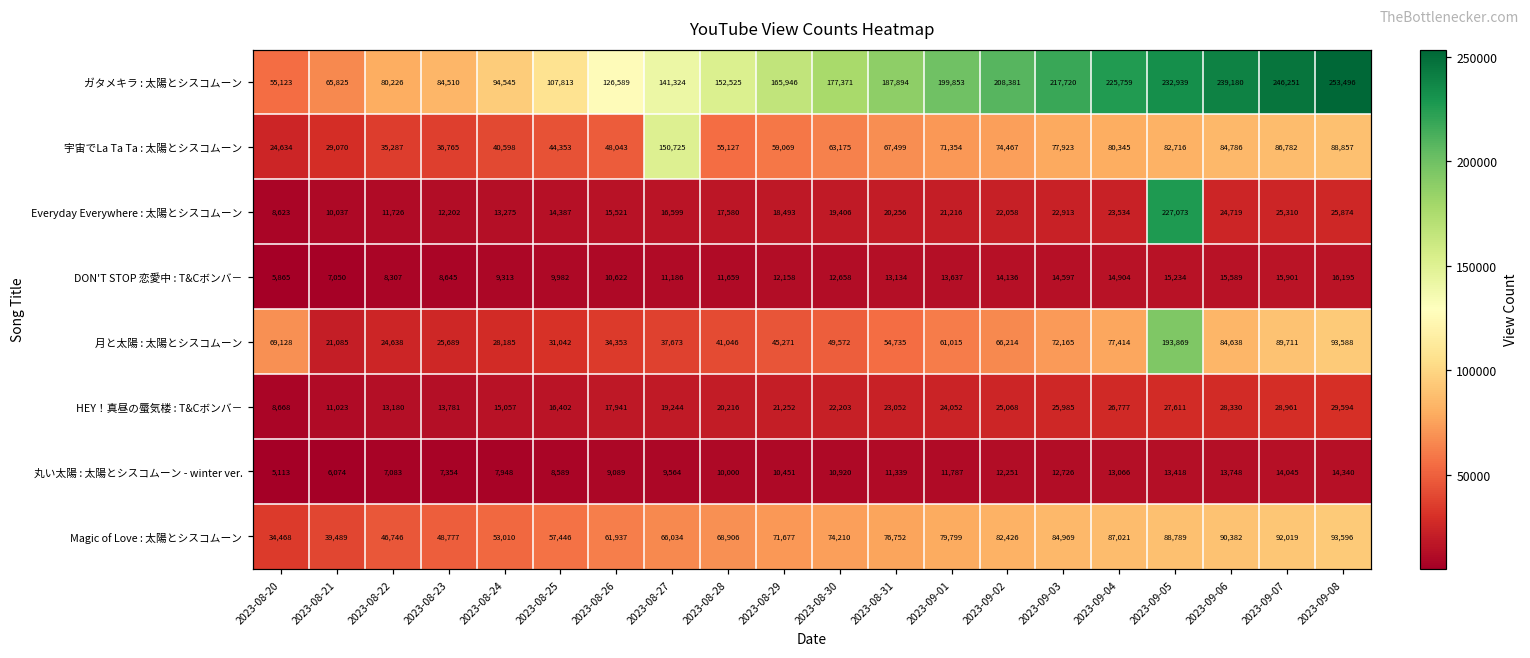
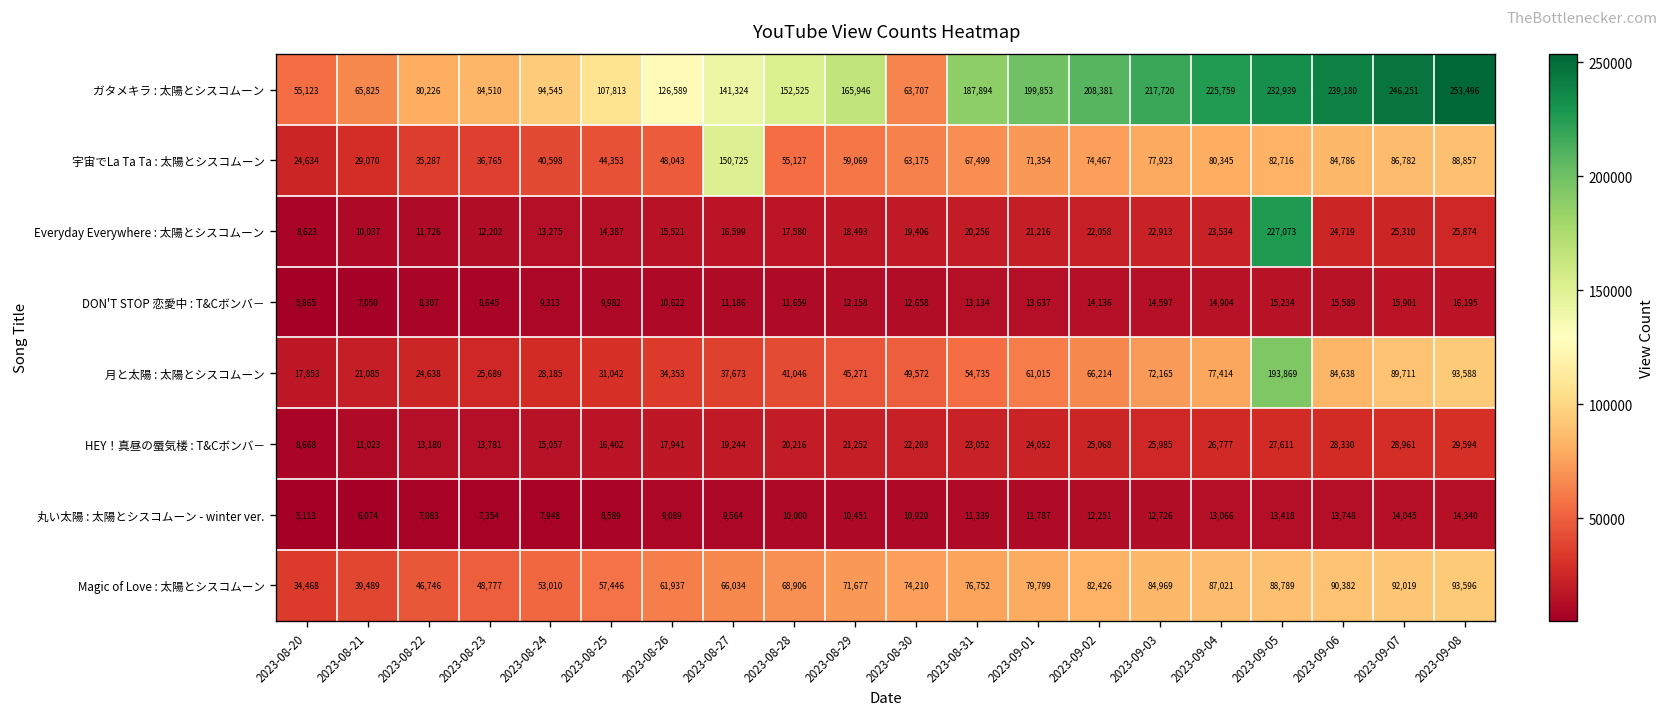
  {
    "ガタメキラ : 太陽とシスコムーン": {
      "2023-08-20": "55,123",
      "2023-08-21": "65,825",
      "2023-08-22": "80,226",
      "2023-08-23": "84,510",
      "2023-08-24": "94,545",
      "2023-08-25": "107,813",
      "2023-08-26": "126,589",
      "2023-08-27": "141,324",
      "2023-08-28": "152,525",
      "2023-08-29": "165,946",
-     "2023-08-30": "177,371",
+     "2023-08-30": "63,707",
      "2023-08-31": "187,894",
      "2023-09-01": "199,853",
      "2023-09-02": "208,381",
      "2023-09-03": "217,720",
      "2023-09-04": "225,759",
      "2023-09-05": "232,939",
      "2023-09-06": "239,180",
      "2023-09-07": "246,251",
      "2023-09-08": "253,496"
    },
    "宇宙でLa Ta Ta : 太陽とシスコムーン": {
      "2023-08-20": "24,634",
      "2023-08-21": "29,070",
      "2023-08-22": "35,287",
      "2023-08-23": "36,765",
      "2023-08-24": "40,598",
      "2023-08-25": "44,353",
      "2023-08-26": "48,043",
      "2023-08-27": "150,725",
      "2023-08-28": "55,127",
      "2023-08-29": "59,069",
      "2023-08-30": "63,175",
      "2023-08-31": "67,499",
      "2023-09-01": "71,354",
      "2023-09-02": "74,467",
      "2023-09-03": "77,923",
      "2023-09-04": "80,345",
      "2023-09-05": "82,716",
      "2023-09-06": "84,786",
      "2023-09-07": "86,782",
      "2023-09-08": "88,857"
    },
    "Everyday Everywhere : 太陽とシスコムーン": {
      "2023-08-20": "8,623",
      "2023-08-21": "10,037",
      "2023-08-22": "11,726",
      "2023-08-23": "12,202",
      "2023-08-24": "13,275",
      "2023-08-25": "14,387",
      "2023-08-26": "15,521",
      "2023-08-27": "16,599",
      "2023-08-28": "17,580",
      "2023-08-29": "18,493",
      "2023-08-30": "19,406",
      "2023-08-31": "20,256",
      "2023-09-01": "21,216",
      "2023-09-02": "22,058",
      "2023-09-03": "22,913",
      "2023-09-04": "23,534",
      "2023-09-05": "227,073",
      "2023-09-06": "24,719",
      "2023-09-07": "25,310",
      "2023-09-08": "25,874"
    },
    "DON'T STOP 恋愛中 : T&Cボンバ－": {
      "2023-08-20": "5,865",
      "2023-08-21": "7,050",
      "2023-08-22": "8,307",
      "2023-08-23": "8,645",
      "2023-08-24": "9,313",
      "2023-08-25": "9,982",
      "2023-08-26": "10,622",
      "2023-08-27": "11,186",
      "2023-08-28": "11,659",
      "2023-08-29": "12,158",
      "2023-08-30": "12,658",
      "2023-08-31": "13,134",
      "2023-09-01": "13,637",
      "2023-09-02": "14,136",
      "2023-09-03": "14,597",
      "2023-09-04": "14,904",
      "2023-09-05": "15,234",
      "2023-09-06": "15,589",
      "2023-09-07": "15,901",
      "2023-09-08": "16,195"
    },
    "月と太陽 : 太陽とシスコムーン": {
-     "2023-08-20": "69,128",
+     "2023-08-20": "17,853",
      "2023-08-21": "21,085",
      "2023-08-22": "24,638",
      "2023-08-23": "25,689",
      "2023-08-24": "28,185",
      "2023-08-25": "31,042",
      "2023-08-26": "34,353",
      "2023-08-27": "37,673",
      "2023-08-28": "41,046",
      "2023-08-29": "45,271",
      "2023-08-30": "49,572",
      "2023-08-31": "54,735",
      "2023-09-01": "61,015",
      "2023-09-02": "66,214",
      "2023-09-03": "72,165",
      "2023-09-04": "77,414",
      "2023-09-05": "193,869",
      "2023-09-06": "84,638",
      "2023-09-07": "89,711",
      "2023-09-08": "93,588"
    },
    "HEY！真昼の蜃気楼 : T&Cボンバ－": {
      "2023-08-20": "8,668",
      "2023-08-21": "11,023",
      "2023-08-22": "13,180",
      "2023-08-23": "13,781",
      "2023-08-24": "15,057",
      "2023-08-25": "16,402",
      "2023-08-26": "17,941",
      "2023-08-27": "19,244",
      "2023-08-28": "20,216",
      "2023-08-29": "21,252",
      "2023-08-30": "22,203",
      "2023-08-31": "23,052",
      "2023-09-01": "24,052",
      "2023-09-02": "25,068",
      "2023-09-03": "25,985",
      "2023-09-04": "26,777",
      "2023-09-05": "27,611",
      "2023-09-06": "28,330",
      "2023-09-07": "28,961",
      "2023-09-08": "29,594"
    },
    "丸い太陽 : 太陽とシスコムーン - winter ver.": {
      "2023-08-20": "5,113",
      "2023-08-21": "6,074",
      "2023-08-22": "7,083",
      "2023-08-23": "7,354",
      "2023-08-24": "7,948",
      "2023-08-25": "8,589",
      "2023-08-26": "9,089",
      "2023-08-27": "9,564",
      "2023-08-28": "10,000",
      "2023-08-29": "10,451",
      "2023-08-30": "10,920",
      "2023-08-31": "11,339",
      "2023-09-01": "11,787",
      "2023-09-02": "12,251",
      "2023-09-03": "12,726",
      "2023-09-04": "13,066",
      "2023-09-05": "13,418",
      "2023-09-06": "13,748",
      "2023-09-07": "14,045",
      "2023-09-08": "14,340"
    },
    "Magic of Love : 太陽とシスコムーン": {
      "2023-08-20": "34,468",
      "2023-08-21": "39,489",
      "2023-08-22": "46,746",
      "2023-08-23": "48,777",
      "2023-08-24": "53,010",
      "2023-08-25": "57,446",
      "2023-08-26": "61,937",
      "2023-08-27": "66,034",
      "2023-08-28": "68,906",
      "2023-08-29": "71,677",
      "2023-08-30": "74,210",
      "2023-08-31": "76,752",
      "2023-09-01": "79,799",
      "2023-09-02": "82,426",
      "2023-09-03": "84,969",
      "2023-09-04": "87,021",
      "2023-09-05": "88,789",
      "2023-09-06": "90,382",
      "2023-09-07": "92,019",
      "2023-09-08": "93,596"
    }
  }
